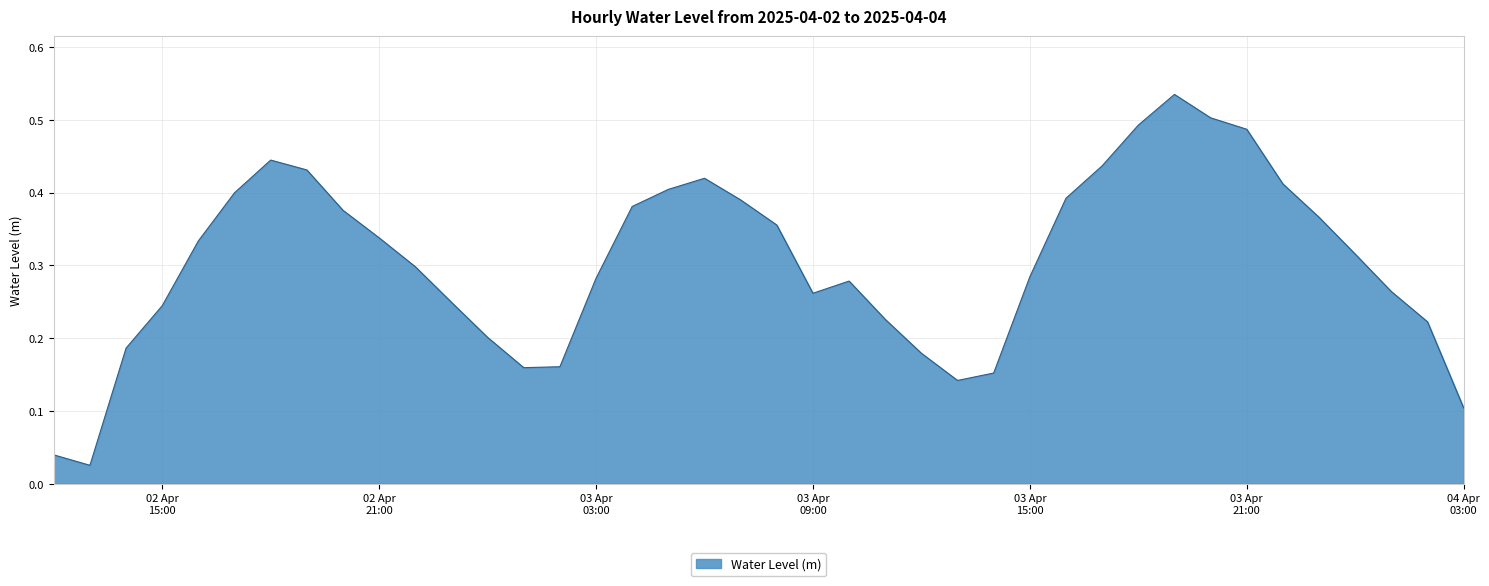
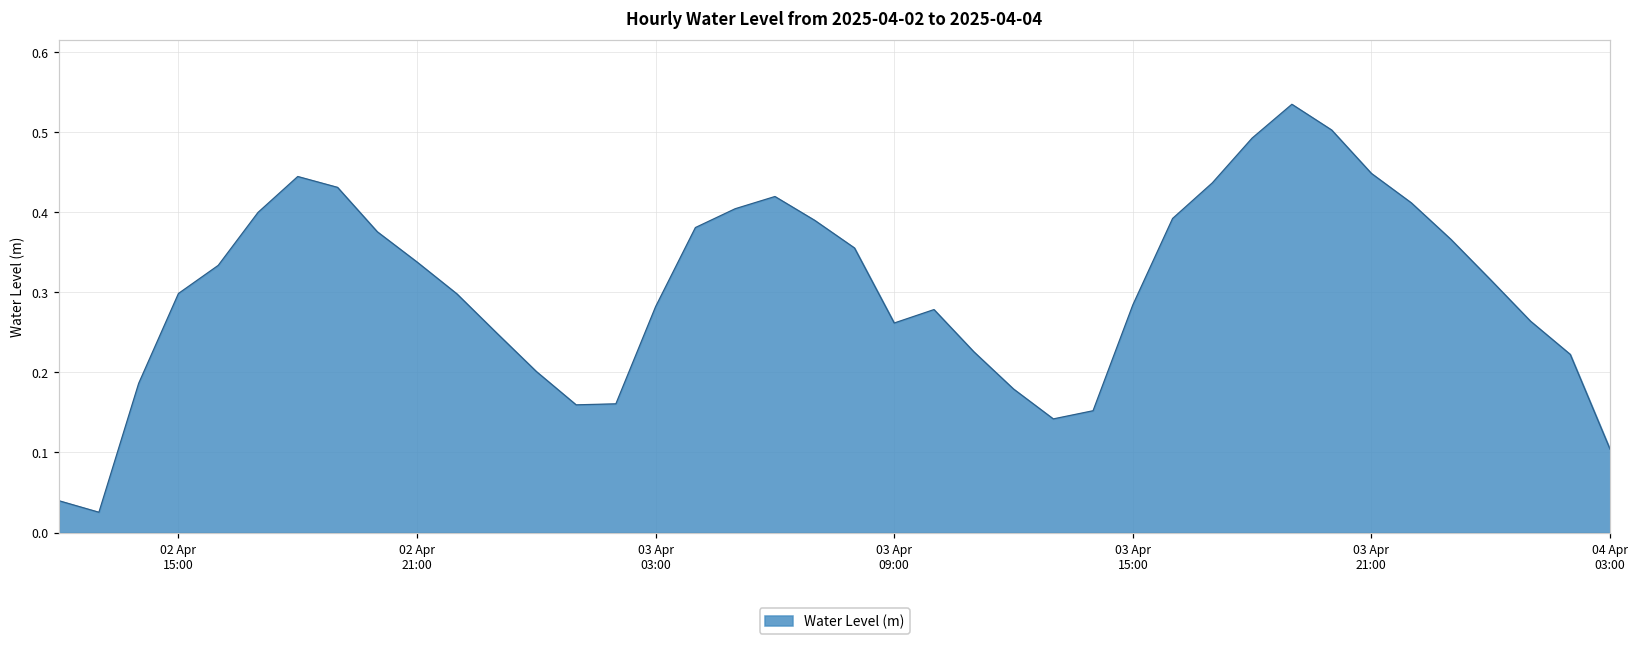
  {
-   "02 Apr 15:00": 0.24,
+   "02 Apr 15:00": 0.30,
    "02 Apr 21:00": 0.34,
    "03 Apr 03:00": 0.28,
    "03 Apr 09:00": 0.26,
    "03 Apr 15:00": 0.28,
-   "03 Apr 21:00": 0.49,
+   "03 Apr 21:00": 0.45,
    "04 Apr 03:00": 0.10
  }
